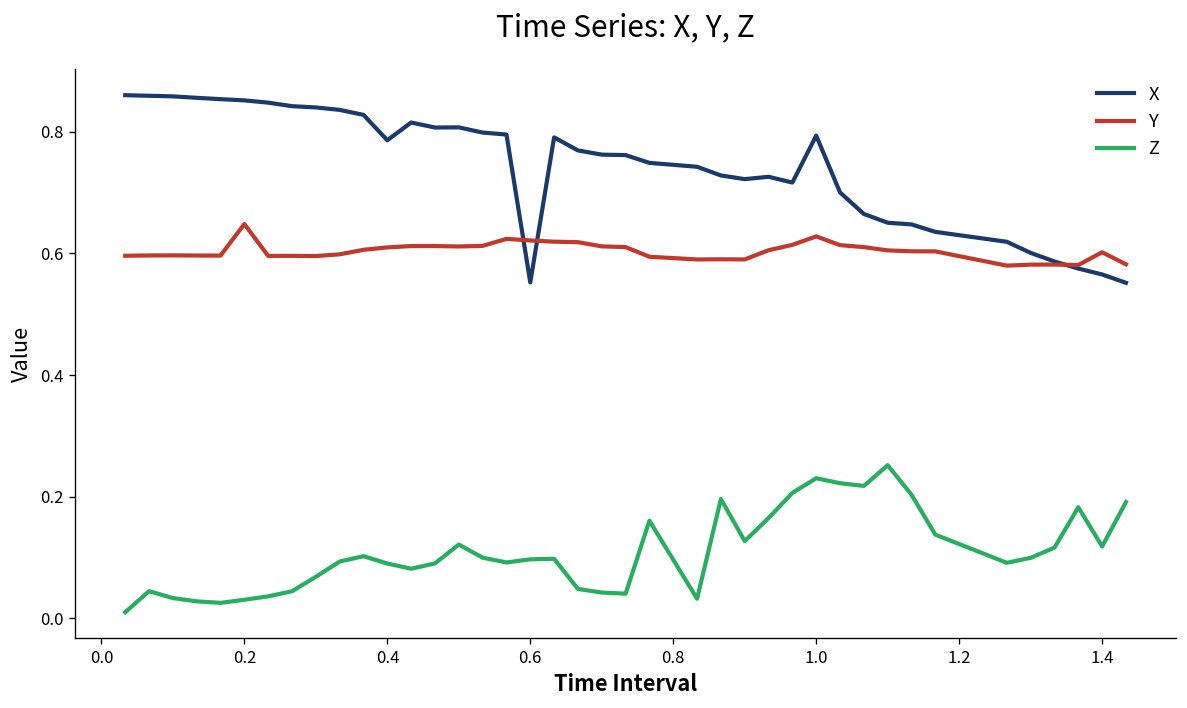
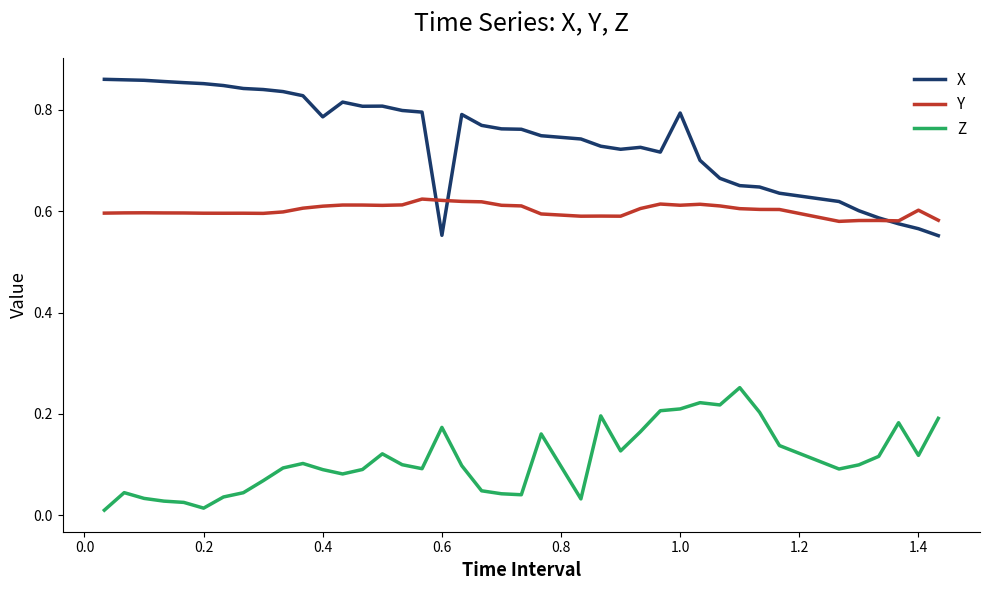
  {
    "X": {
      "0.2": 0.85,
      "0.4": 0.79,
      "0.6": 0.55,
      "1.0": 0.79,
      "1.4": 0.57
    },
    "Y": {
-     "0.2": 0.65,
+     "0.2": 0.60,
      "0.4": 0.61,
      "0.6": 0.62,
-     "1.0": 0.63,
+     "1.0": 0.61,
      "1.4": 0.60
    },
    "Z": {
-     "0.2": 0.03,
+     "0.2": 0.01,
      "0.4": 0.09,
-     "0.6": 0.10,
-     "1.0": 0.23,
+     "0.6": 0.17,
+     "1.0": 0.21,
      "1.4": 0.12
    }
  }
